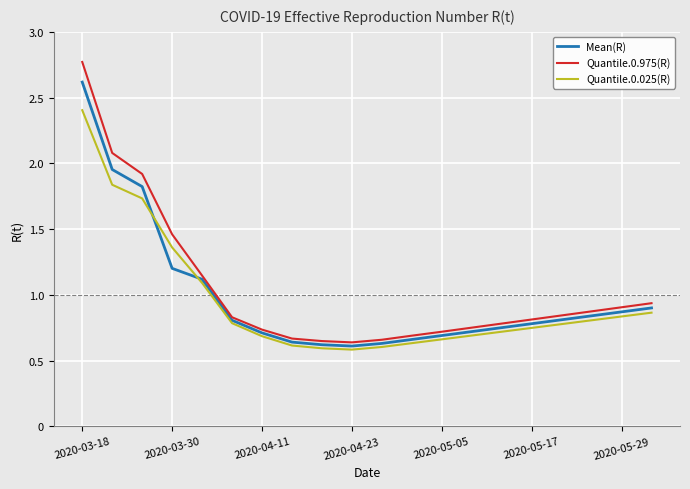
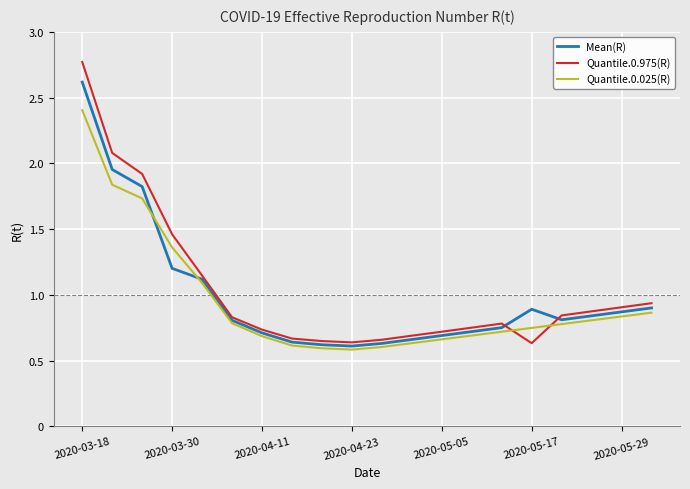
  {
    "Mean(R)": {
      "2020-03-18": 2.62,
      "2020-03-30": 1.20,
      "2020-04-11": 0.71,
      "2020-04-23": 0.61,
      "2020-05-05": 0.69,
-     "2020-05-17": 0.78,
+     "2020-05-17": 0.89,
      "2020-05-29": 0.87
    },
    "Quantile.0.975(R)": {
      "2020-03-18": 2.77,
      "2020-03-30": 1.46,
      "2020-04-11": 0.74,
      "2020-04-23": 0.64,
      "2020-05-05": 0.72,
-     "2020-05-17": 0.81,
+     "2020-05-17": 0.63,
      "2020-05-29": 0.91
    },
    "Quantile.0.025(R)": {
      "2020-03-18": 2.40,
      "2020-03-30": 1.36,
      "2020-04-11": 0.69,
      "2020-04-23": 0.58,
      "2020-05-05": 0.66,
      "2020-05-17": 0.75,
      "2020-05-29": 0.84
    }
  }
